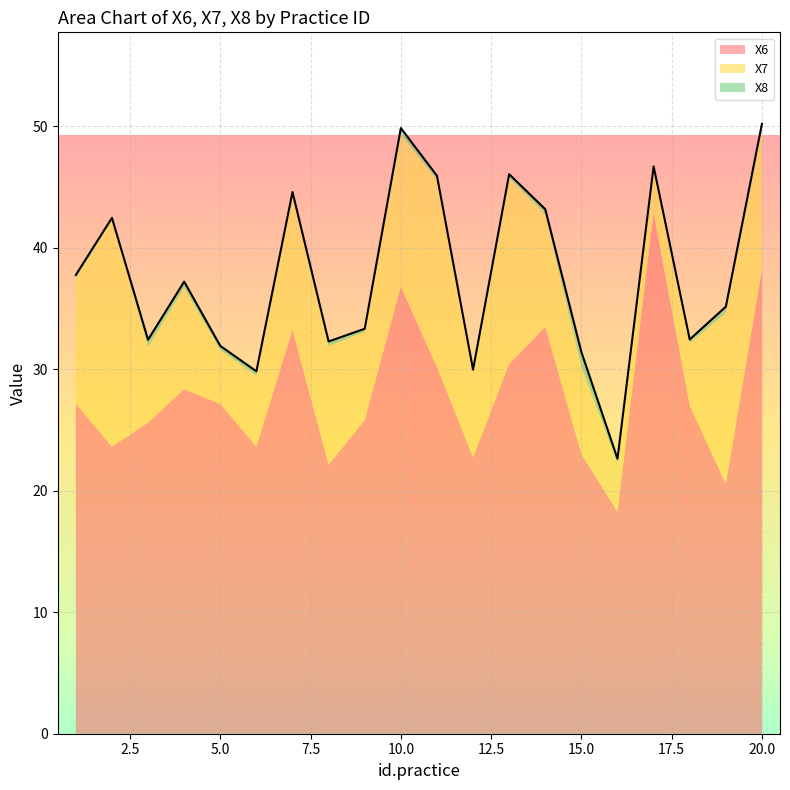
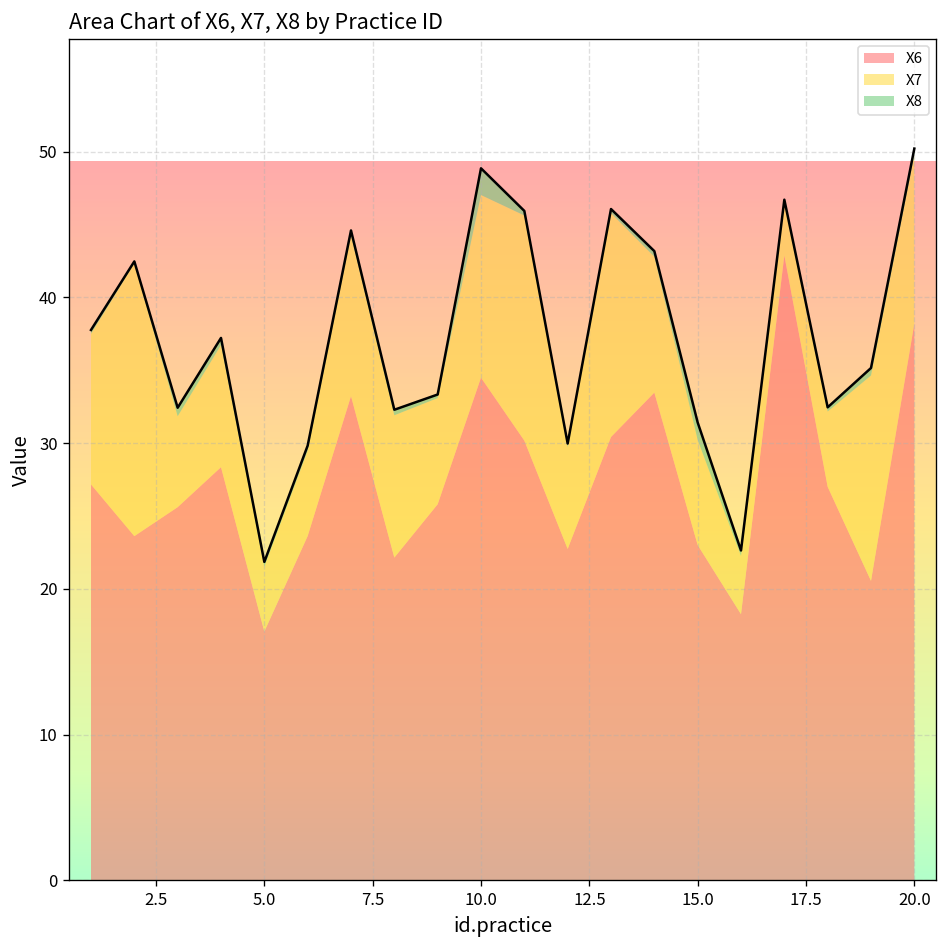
  {
    "X6": {
-     "5.0": 27.1,
-     "10.0": 36.8,
+     "5.0": 17.1,
+     "10.0": 34.5,
      "15.0": 23.0,
      "20.0": 38.2
    },
    "X7": {
      "5.0": 4.4,
      "10.0": 12.5,
      "15.0": 7.2,
      "20.0": 11.6
    },
    "X8": {
      "5.0": 0.3,
-     "10.0": 0.5,
+     "10.0": 1.8,
      "15.0": 1.2,
      "20.0": 0.4
    }
  }
